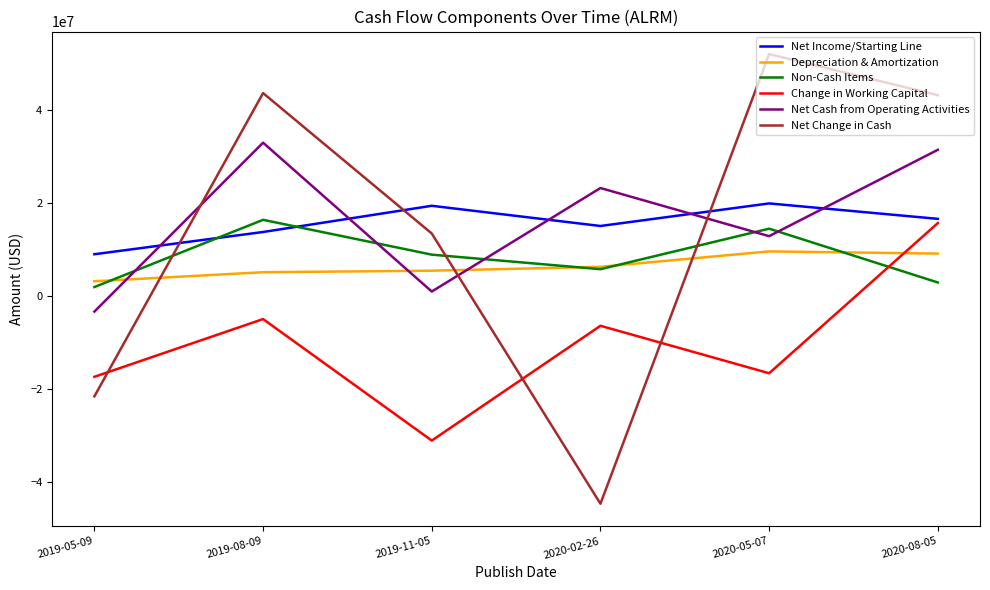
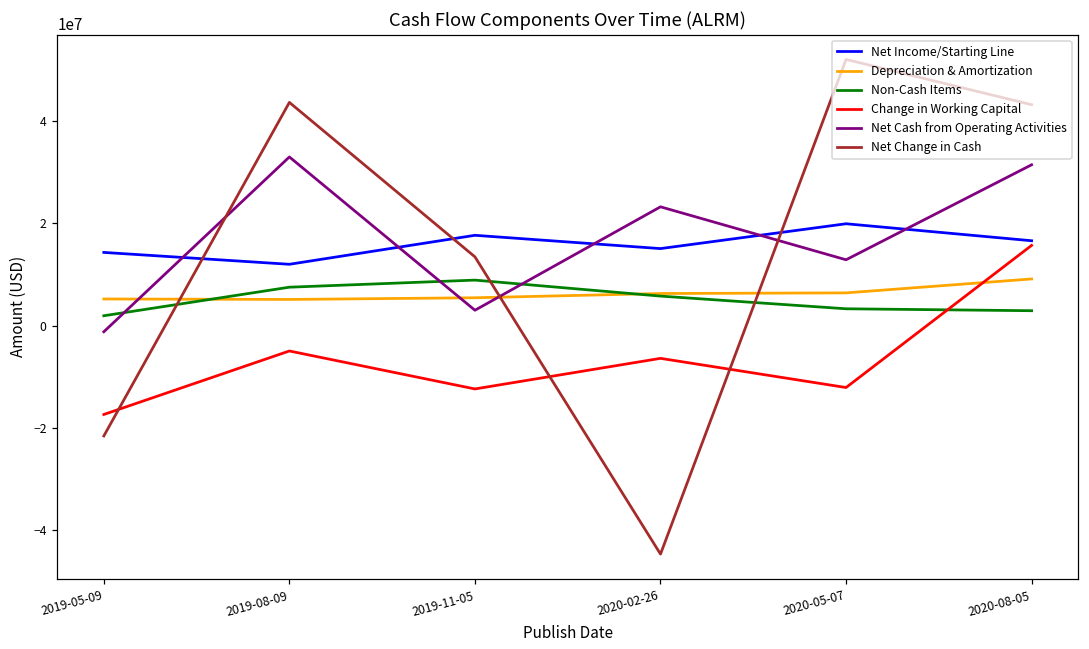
  {
    "Net Income/Starting Line": {
-     "2019-05-09": 9000000,
-     "2019-08-09": 14000000,
-     "2019-11-05": 19000000,
+     "2019-05-09": 14000000,
+     "2019-08-09": 12000000,
+     "2019-11-05": 18000000,
      "2020-02-26": 15000000,
      "2020-05-07": 20000000,
      "2020-08-05": 17000000
    },
    "Depreciation & Amortization": {
-     "2019-05-09": 3000000,
+     "2019-05-09": 5000000,
      "2019-08-09": 5000000,
      "2019-11-05": 5000000,
-     "2020-05-07": 10000000,
+     "2020-05-07": 6000000,
      "2020-08-05": 9000000
    },
    "Non-Cash Items": {
      "2019-05-09": 2000000,
-     "2019-08-09": 16000000,
+     "2019-08-09": 8000000,
      "2019-11-05": 9000000,
-     "2020-05-07": 15000000,
+     "2020-05-07": 3000000,
      "2020-08-05": 3000000
    },
    "Change in Working Capital": {
      "2019-05-09": -17000000,
      "2019-08-09": -5000000,
-     "2019-11-05": -31000000,
+     "2019-11-05": -12000000,
      "2020-02-26": -6000000,
-     "2020-05-07": -17000000,
+     "2020-05-07": -12000000,
      "2020-08-05": 16000000
    },
    "Net Cash from Operating Activities": {
-     "2019-05-09": -3000000,
+     "2019-05-09": -1000000,
      "2019-08-09": 33000000,
-     "2019-11-05": 1000000,
+     "2019-11-05": 3000000,
      "2020-02-26": 23000000,
      "2020-05-07": 13000000,
      "2020-08-05": 31000000
    },
    "Net Change in Cash": {
      "2019-05-09": -22000000,
      "2019-08-09": 44000000,
      "2019-11-05": 13000000,
      "2020-02-26": -45000000
    }
  }
